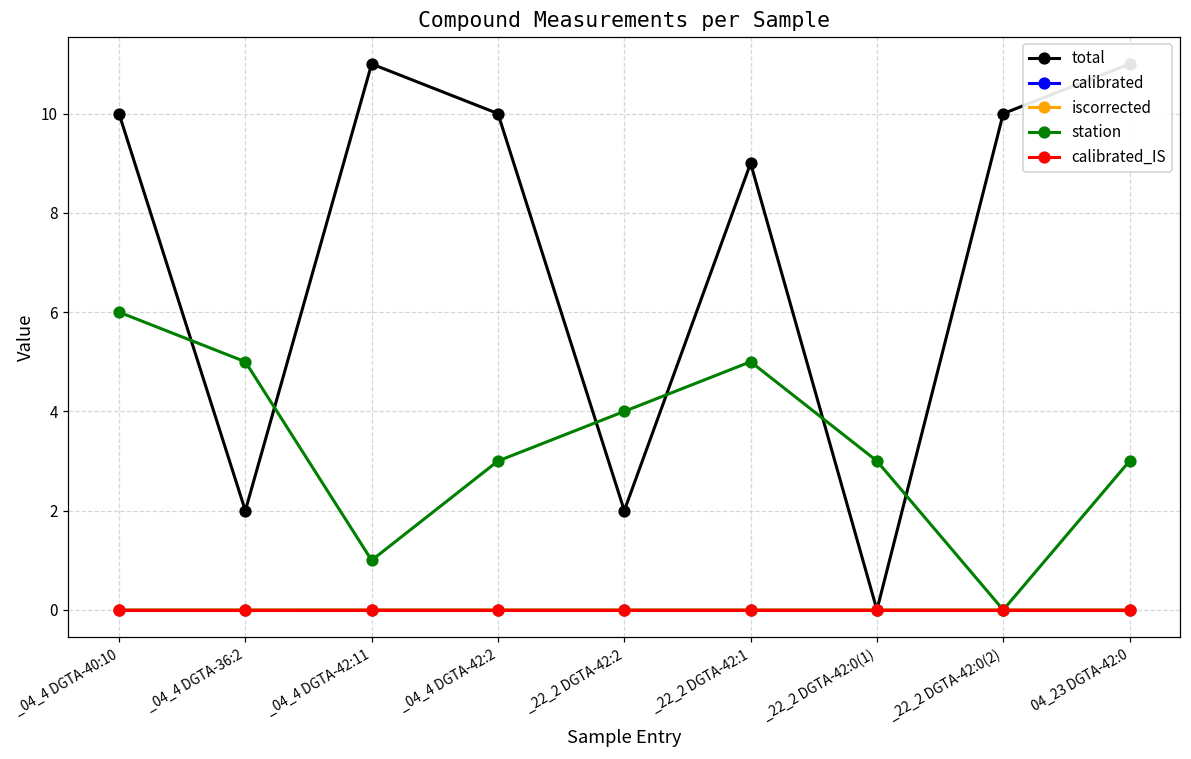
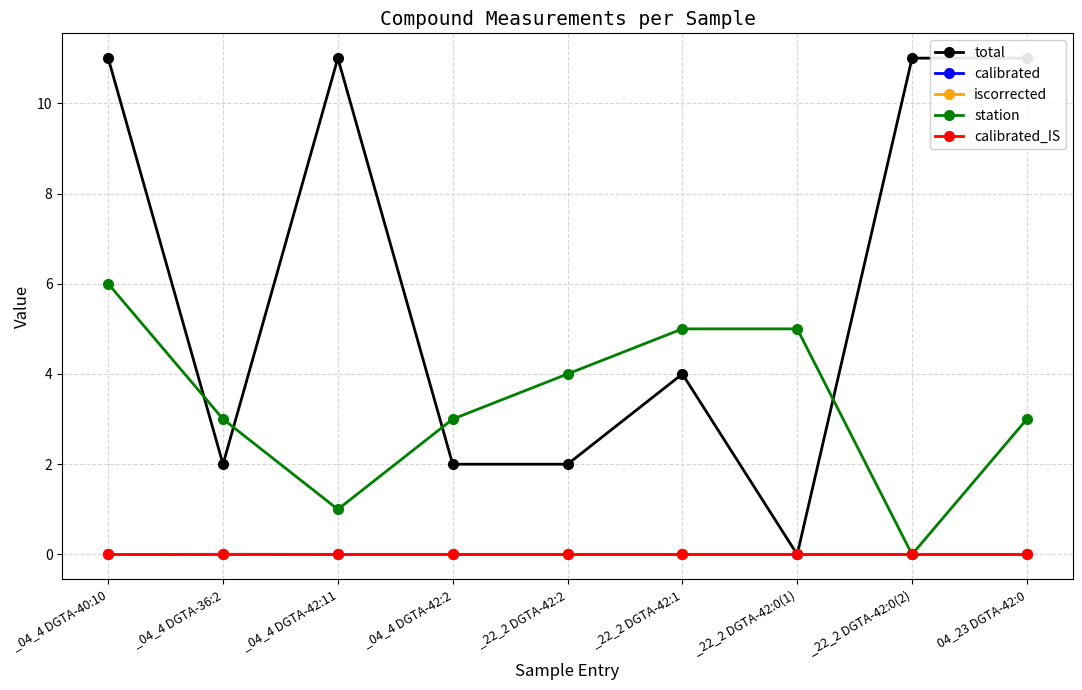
  {
    "total": {
-     "_04_4 DGTA-40:10": 10,
+     "_04_4 DGTA-40:10": 11,
      "_04_4 DGTA-36:2": 2,
      "_04_4 DGTA-42:11": 11,
-     "_04_4 DGTA-42:2": 10,
+     "_04_4 DGTA-42:2": 2,
      "_22_2 DGTA-42:2": 2,
-     "_22_2 DGTA-42:1": 9,
-     "_22_2 DGTA-42:0(2)": 10
+     "_22_2 DGTA-42:1": 4,
+     "_22_2 DGTA-42:0(2)": 11
    },
    "calibrated_IS": {
      "_04_4 DGTA-40:10": 0,
      "_04_4 DGTA-36:2": 0,
      "_04_4 DGTA-42:11": 0,
      "_04_4 DGTA-42:2": 0,
      "_22_2 DGTA-42:2": 0,
      "_22_2 DGTA-42:1": 0,
      "04_23 DGTA-42:0": 0
    },
    "station": {
      "_04_4 DGTA-40:10": 6,
-     "_04_4 DGTA-36:2": 5,
+     "_04_4 DGTA-36:2": 3,
      "_04_4 DGTA-42:11": 1,
      "_04_4 DGTA-42:2": 3,
      "_22_2 DGTA-42:2": 4,
      "_22_2 DGTA-42:1": 5,
-     "_22_2 DGTA-42:0(1)": 3,
+     "_22_2 DGTA-42:0(1)": 5,
      "04_23 DGTA-42:0": 3
    }
  }
